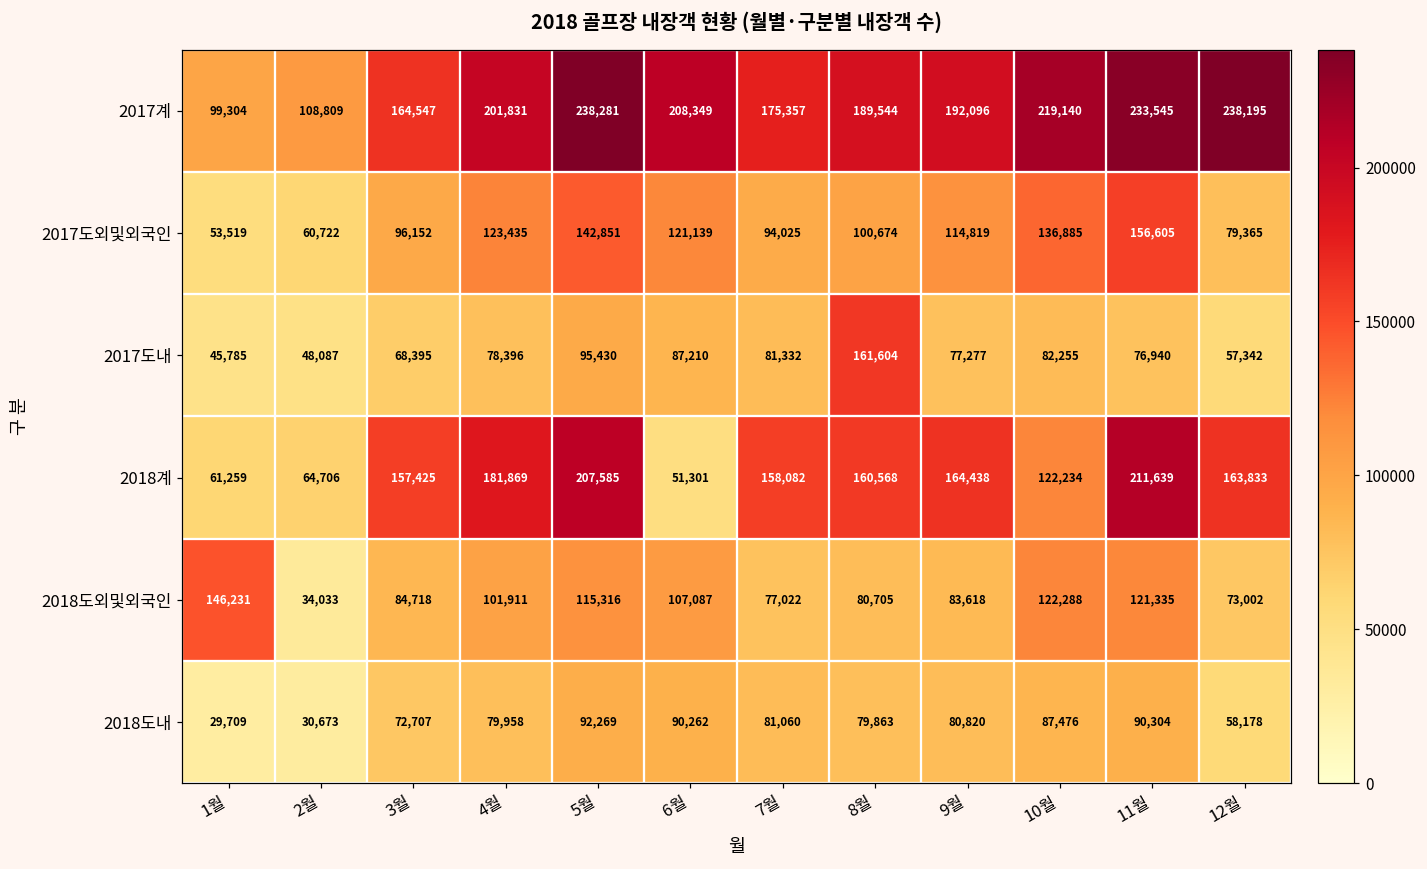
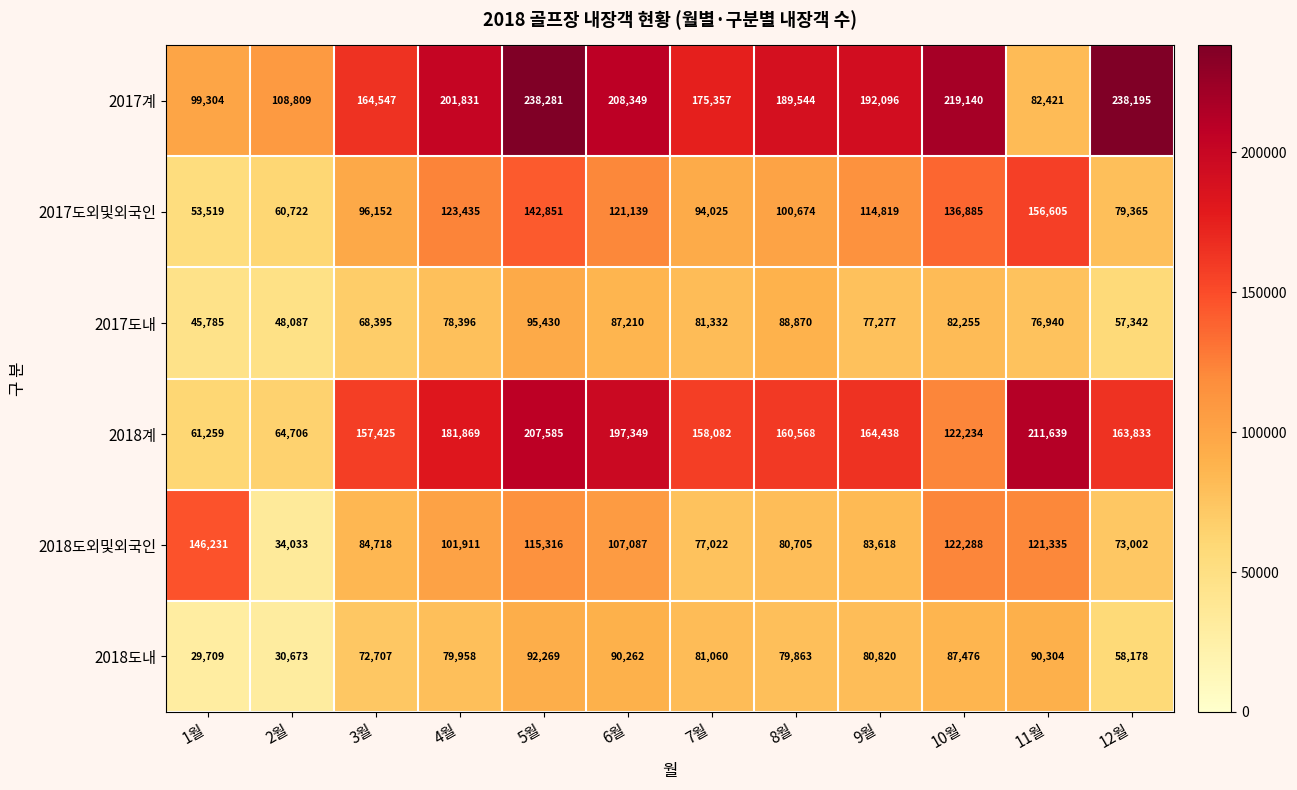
  {
    "2017계": {
      "1월": "99,304",
      "2월": "108,809",
      "3월": "164,547",
      "4월": "201,831",
      "5월": "238,281",
      "6월": "208,349",
      "7월": "175,357",
      "8월": "189,544",
      "9월": "192,096",
      "10월": "219,140",
-     "11월": "233,545",
+     "11월": "82,421",
      "12월": "238,195"
    },
    "2017도외및외국인": {
      "1월": "53,519",
      "2월": "60,722",
      "3월": "96,152",
      "4월": "123,435",
      "5월": "142,851",
      "6월": "121,139",
      "7월": "94,025",
      "8월": "100,674",
      "9월": "114,819",
      "10월": "136,885",
      "11월": "156,605",
      "12월": "79,365"
    },
    "2017도내": {
      "1월": "45,785",
      "2월": "48,087",
      "3월": "68,395",
      "4월": "78,396",
      "5월": "95,430",
      "6월": "87,210",
      "7월": "81,332",
-     "8월": "161,604",
+     "8월": "88,870",
      "9월": "77,277",
      "10월": "82,255",
      "11월": "76,940",
      "12월": "57,342"
    },
    "2018계": {
      "1월": "61,259",
      "2월": "64,706",
      "3월": "157,425",
      "4월": "181,869",
      "5월": "207,585",
-     "6월": "51,301",
+     "6월": "197,349",
      "7월": "158,082",
      "8월": "160,568",
      "9월": "164,438",
      "10월": "122,234",
      "11월": "211,639",
      "12월": "163,833"
    },
    "2018도외및외국인": {
      "1월": "146,231",
      "2월": "34,033",
      "3월": "84,718",
      "4월": "101,911",
      "5월": "115,316",
      "6월": "107,087",
      "7월": "77,022",
      "8월": "80,705",
      "9월": "83,618",
      "10월": "122,288",
      "11월": "121,335",
      "12월": "73,002"
    },
    "2018도내": {
      "1월": "29,709",
      "2월": "30,673",
      "3월": "72,707",
      "4월": "79,958",
      "5월": "92,269",
      "6월": "90,262",
      "7월": "81,060",
      "8월": "79,863",
      "9월": "80,820",
      "10월": "87,476",
      "11월": "90,304",
      "12월": "58,178"
    }
  }
